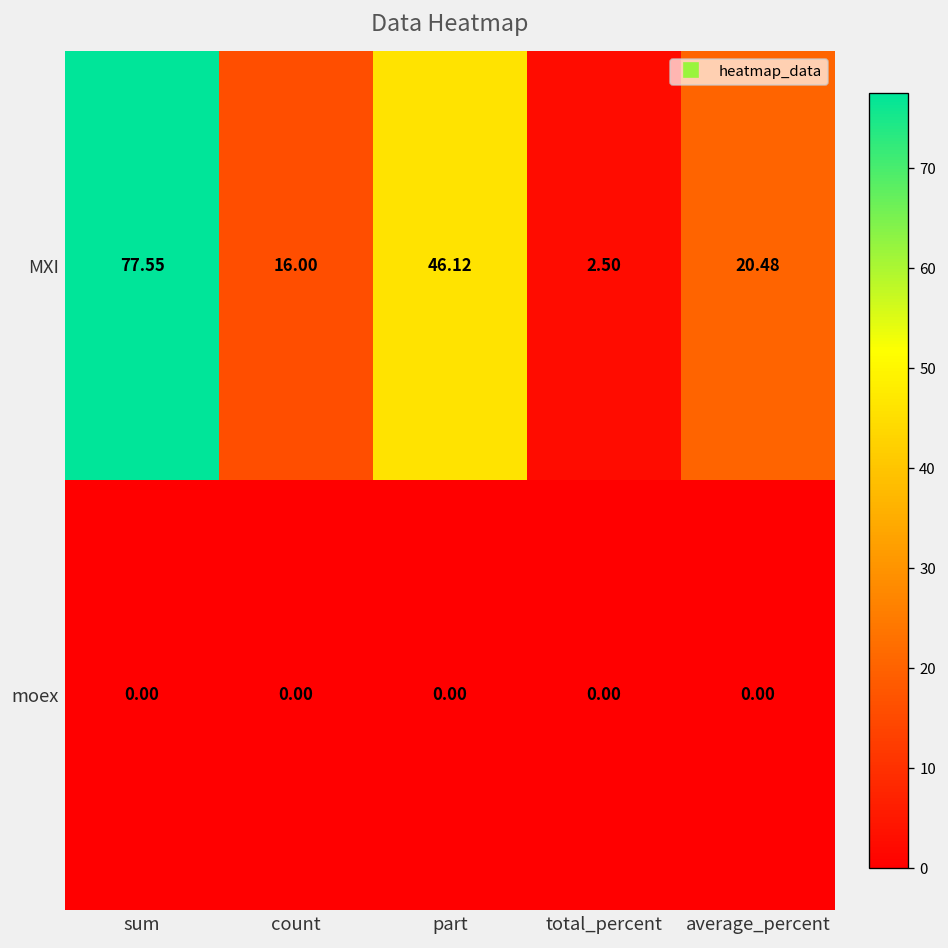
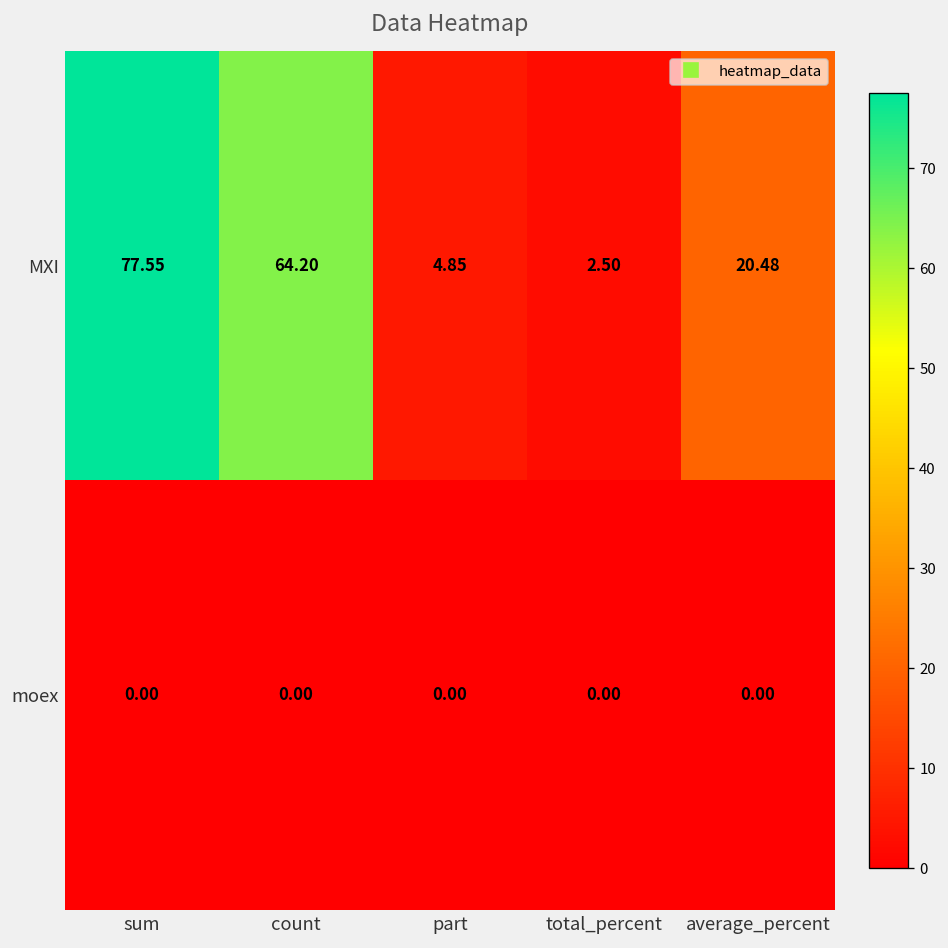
  {
    "MXI": {
      "sum": 77.55,
-     "count": 16.00,
-     "part": 46.12,
+     "count": 64.20,
+     "part": 4.85,
      "total_percent": 2.50,
      "average_percent": 20.48
    },
    "moex": {
      "sum": 0.00,
      "count": 0.00,
      "part": 0.00,
      "total_percent": 0.00,
      "average_percent": 0.00
    }
  }
